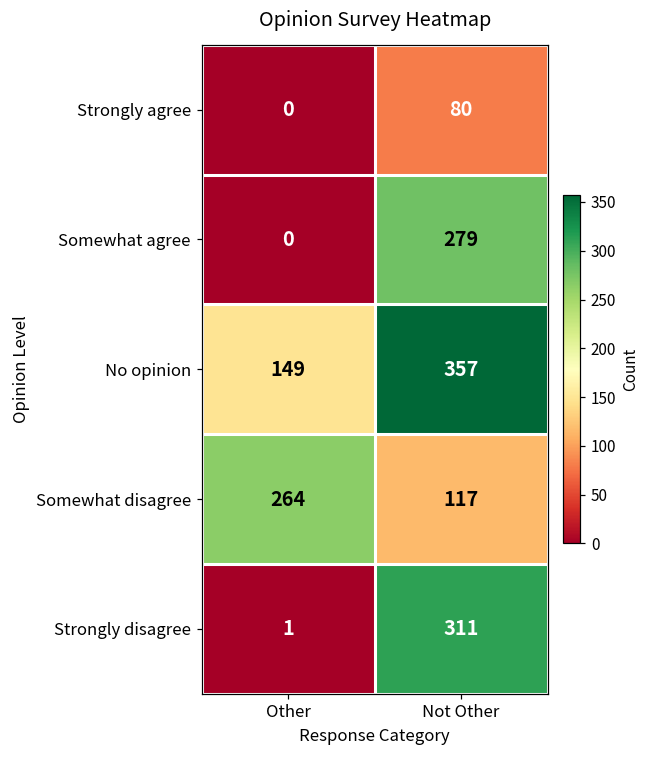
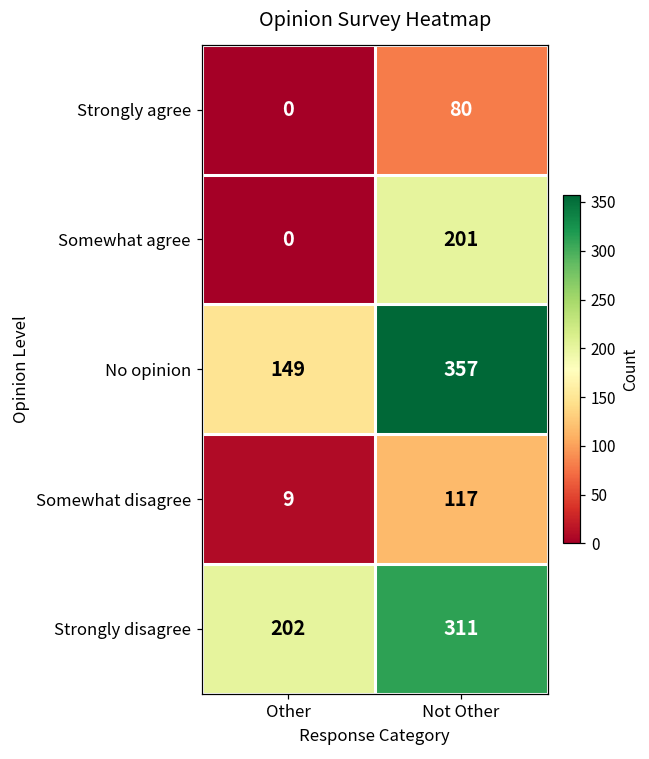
  {
    "Strongly agree": {
      "Other": 0,
      "Not Other": 80
    },
    "Somewhat agree": {
      "Other": 0,
-     "Not Other": 279
+     "Not Other": 201
    },
    "No opinion": {
      "Other": 149,
      "Not Other": 357
    },
    "Somewhat disagree": {
-     "Other": 264,
+     "Other": 9,
      "Not Other": 117
    },
    "Strongly disagree": {
-     "Other": 1,
+     "Other": 202,
      "Not Other": 311
    }
  }
